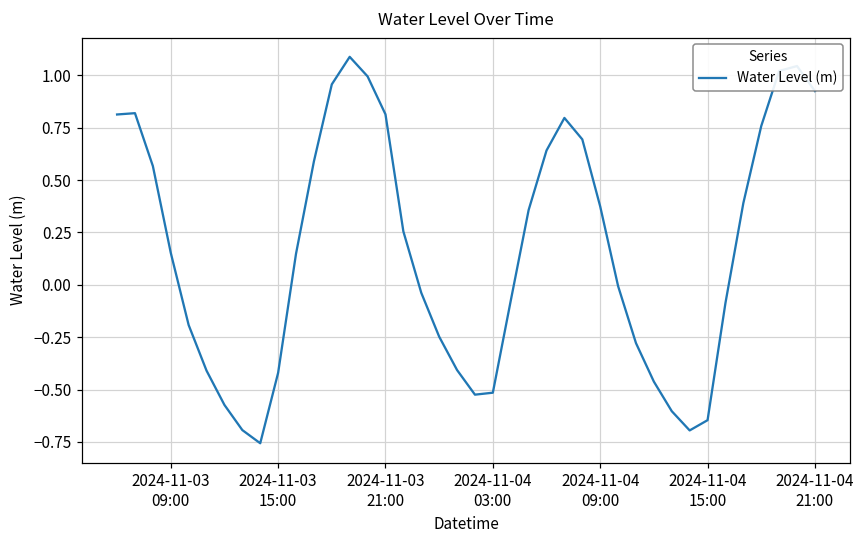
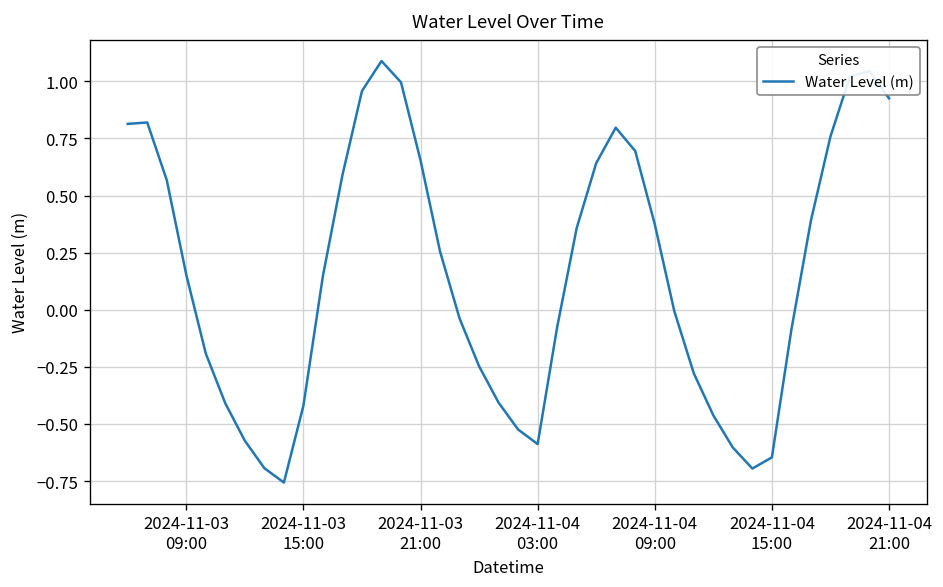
  {
    "2024-11-03 09:00": 0.15,
    "2024-11-03 15:00": -0.42,
-   "2024-11-03 21:00": 0.81,
-   "2024-11-04 03:00": -0.52,
+   "2024-11-03 21:00": 0.65,
+   "2024-11-04 03:00": -0.59,
    "2024-11-04 09:00": 0.37,
    "2024-11-04 15:00": -0.65,
    "2024-11-04 21:00": 0.93
  }
